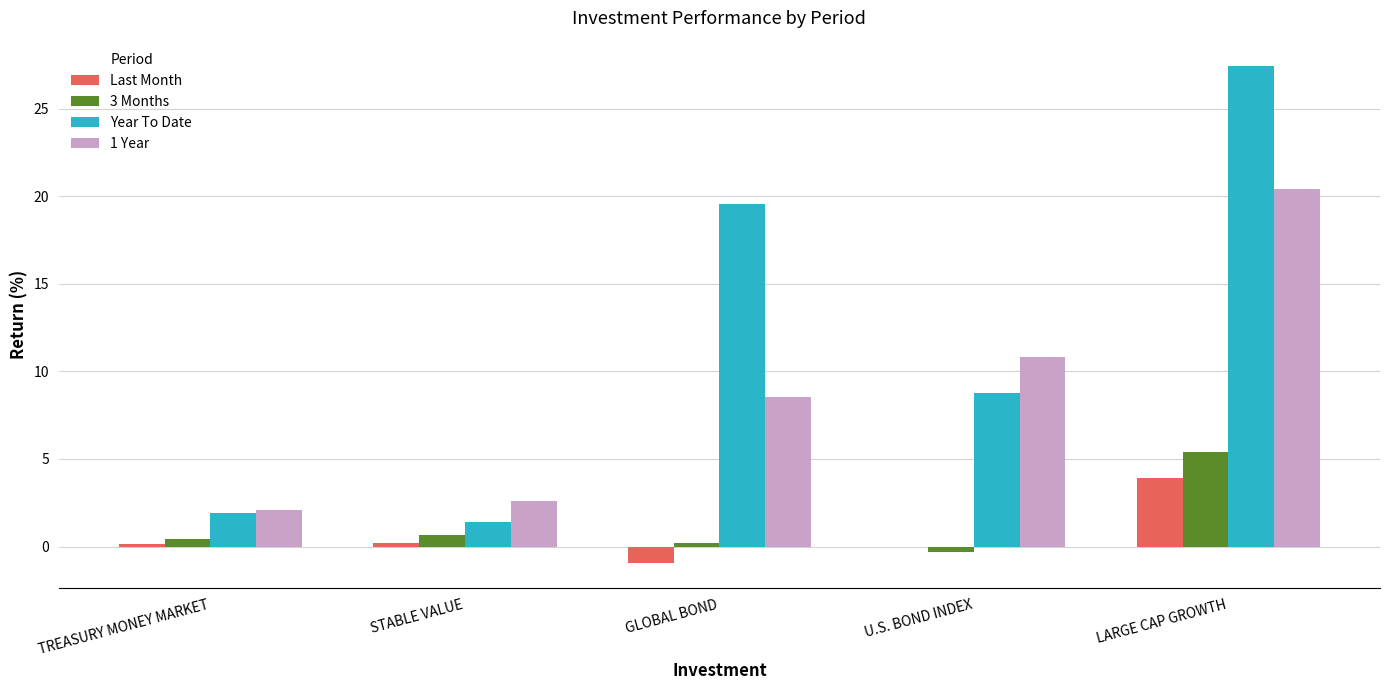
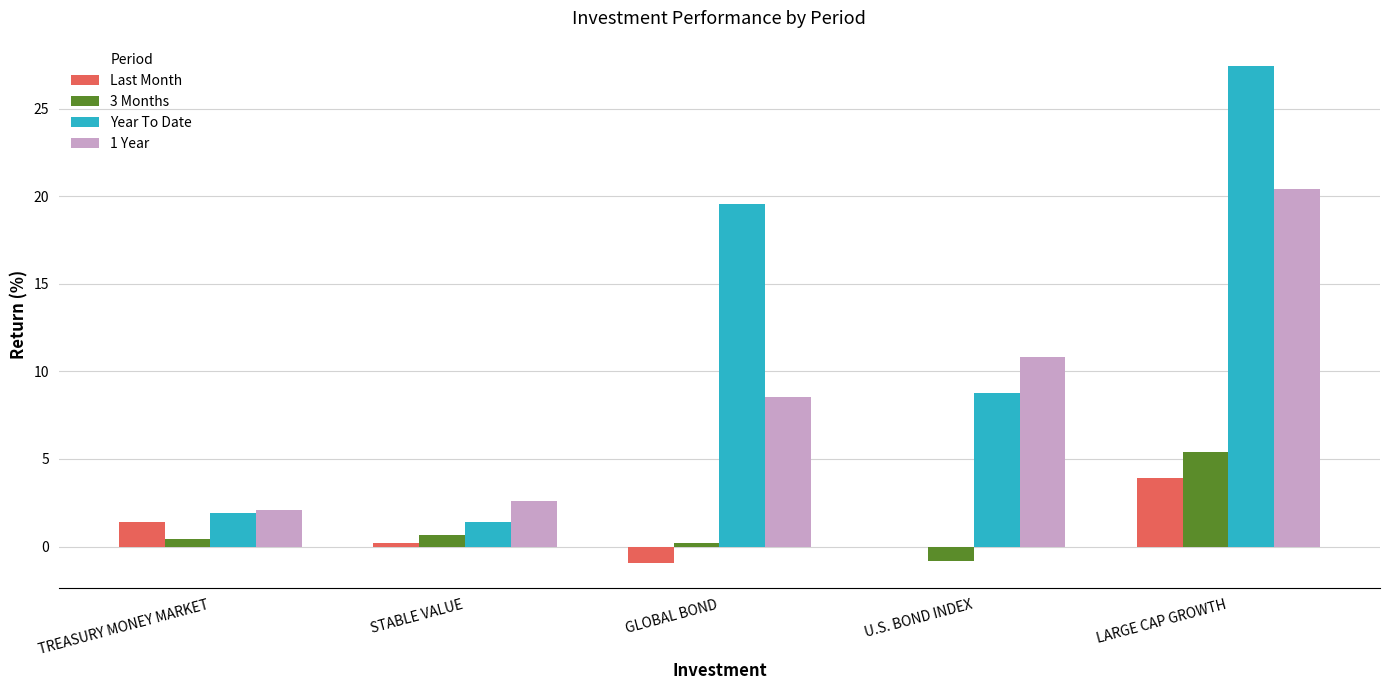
  {
    "Last Month": {
-     "TREASURY MONEY MARKET": 0.1,
+     "TREASURY MONEY MARKET": 1.4,
      "STABLE VALUE": 0.2,
      "GLOBAL BOND": -0.9,
      "LARGE CAP GROWTH": 3.9
    },
    "3 Months": {
      "TREASURY MONEY MARKET": 0.4,
      "STABLE VALUE": 0.6,
      "GLOBAL BOND": 0.2,
-     "U.S. BOND INDEX": -0.3,
+     "U.S. BOND INDEX": -0.9,
      "LARGE CAP GROWTH": 5.4
    },
    "Year To Date": {
      "TREASURY MONEY MARKET": 1.9,
      "STABLE VALUE": 1.4,
      "GLOBAL BOND": 19.6,
      "U.S. BOND INDEX": 8.8,
      "LARGE CAP GROWTH": 27.5
    },
    "1 Year": {
      "TREASURY MONEY MARKET": 2.1,
      "STABLE VALUE": 2.6,
      "GLOBAL BOND": 8.5,
      "U.S. BOND INDEX": 10.8,
      "LARGE CAP GROWTH": 20.4
    }
  }
